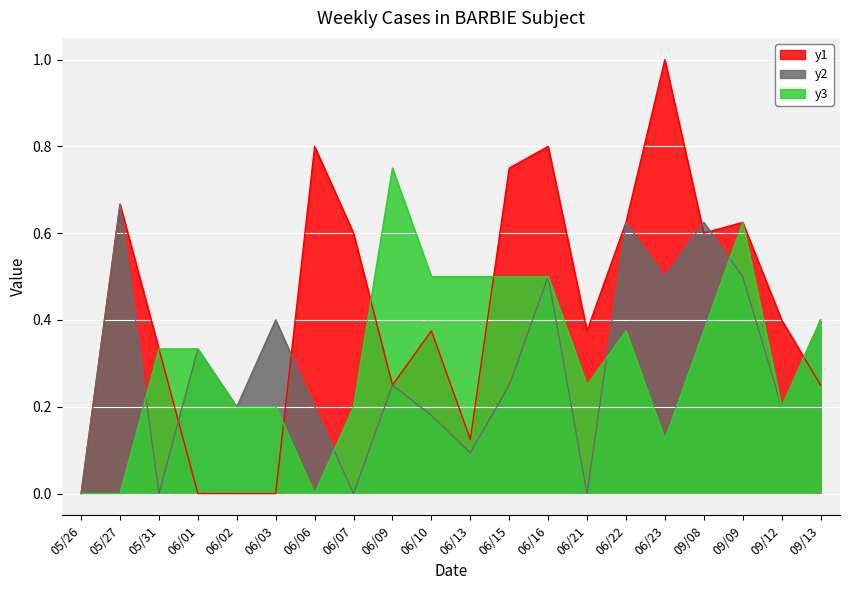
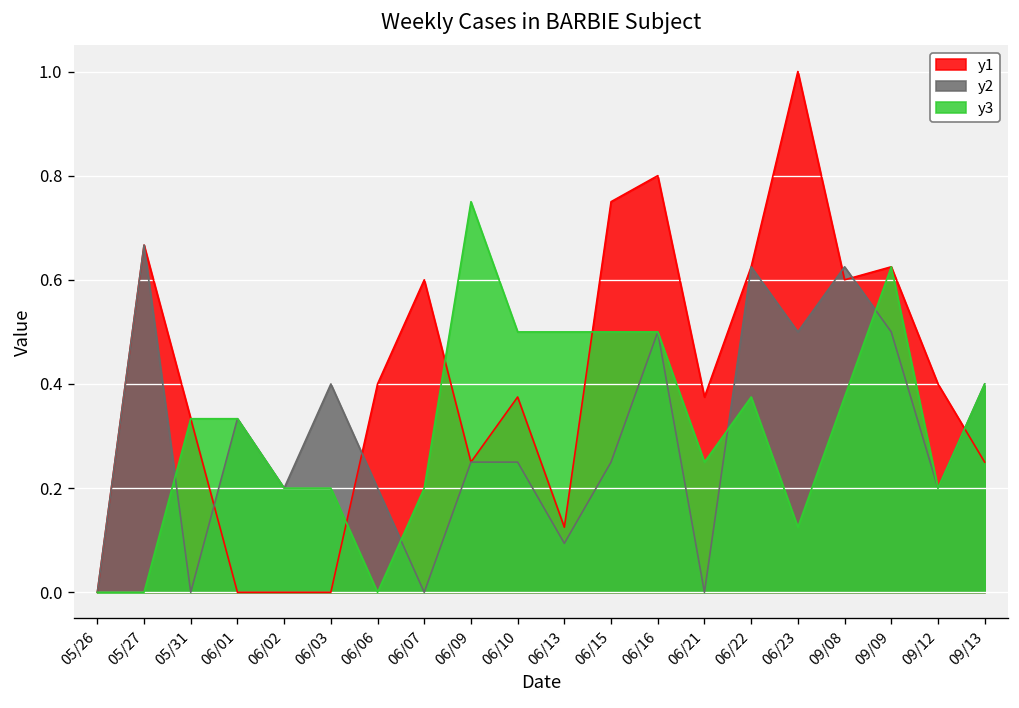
  {
    "y1": {
      "06/01": 0.0,
      "06/02": 0.0,
      "06/03": 0.0,
-     "06/06": 0.8,
+     "06/06": 0.4,
      "06/07": 0.6,
      "06/10": 0.38,
      "06/13": 0.13,
      "06/15": 0.75,
      "06/16": 0.8,
      "06/21": 0.38,
      "06/23": 1.0,
      "09/08": 0.6,
      "09/12": 0.4,
      "09/13": 0.25
    },
    "y2": {
      "05/31": 0.00,
      "06/03": 0.40,
      "06/06": 0.20,
      "06/07": 0.00,
-     "06/10": 0.18,
+     "06/10": 0.25,
      "06/13": 0.09,
      "06/15": 0.25,
      "06/21": 0.00,
      "06/23": 0.50,
      "09/08": 0.63,
      "09/09": 0.50
    },
    "y3": {
      "05/27": 0.00,
      "06/03": 0.20,
      "06/06": 0.00,
      "06/07": 0.20,
      "06/09": 0.75,
      "06/10": 0.50,
      "06/13": 0.50,
      "06/15": 0.50,
      "06/21": 0.25,
      "06/22": 0.38,
      "06/23": 0.13,
      "09/08": 0.38
    }
  }
